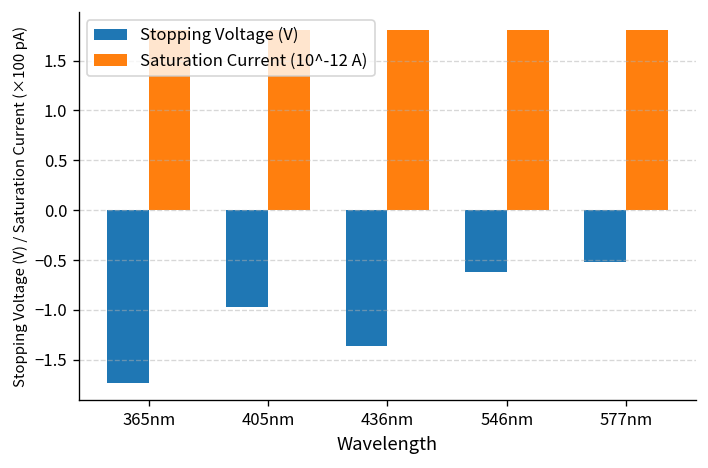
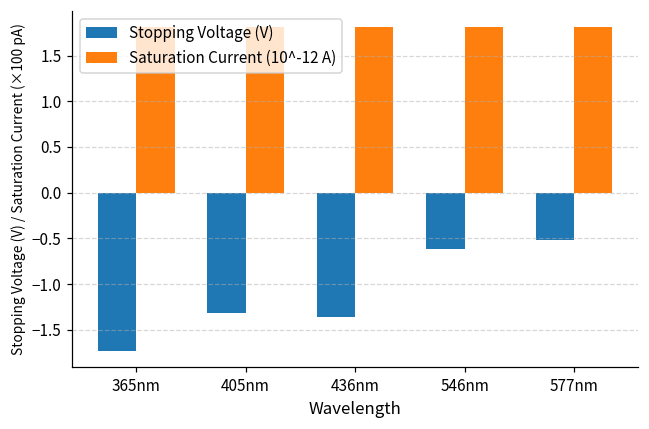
  {
    "Stopping Voltage (V)": {
      "365nm": -1.7,
-     "405nm": -1.0,
+     "405nm": -1.3,
      "436nm": -1.4,
      "546nm": -0.6,
      "577nm": -0.5
    },
    "Saturation Current (10^-12 A)": {
      "436nm": 1.8,
      "546nm": 1.8,
      "577nm": 1.8
    }
  }
